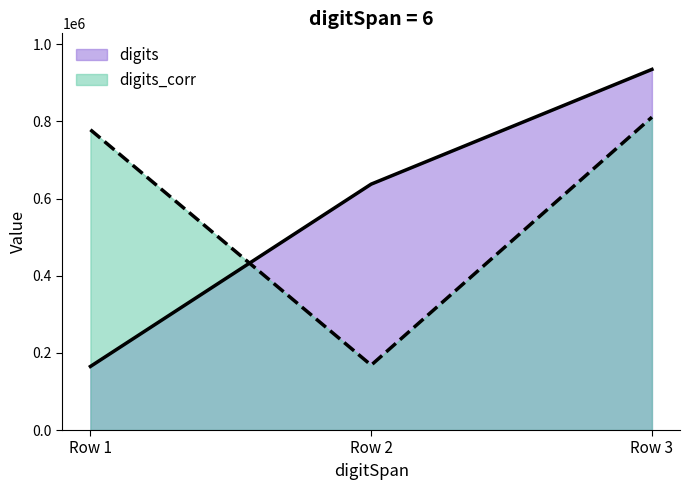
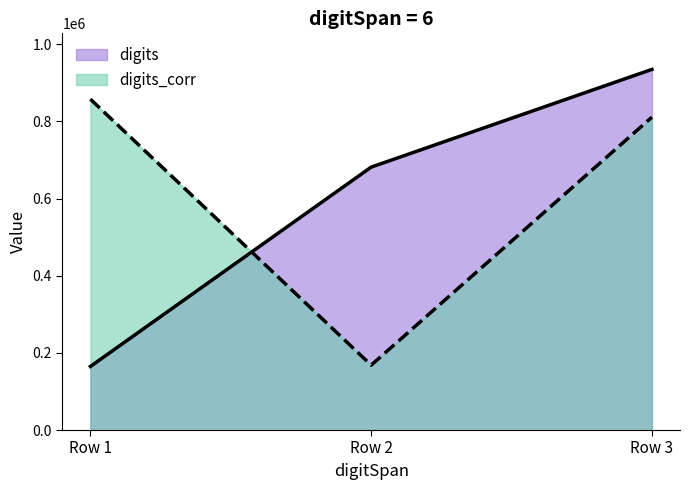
  {
    "digits": {
      "Row 1": 160000,
-     "Row 2": 640000,
+     "Row 2": 680000,
      "Row 3": 930000
    },
    "digits_corr": {
-     "Row 1": 780000,
+     "Row 1": 860000,
      "Row 2": 170000,
      "Row 3": 810000
    }
  }
